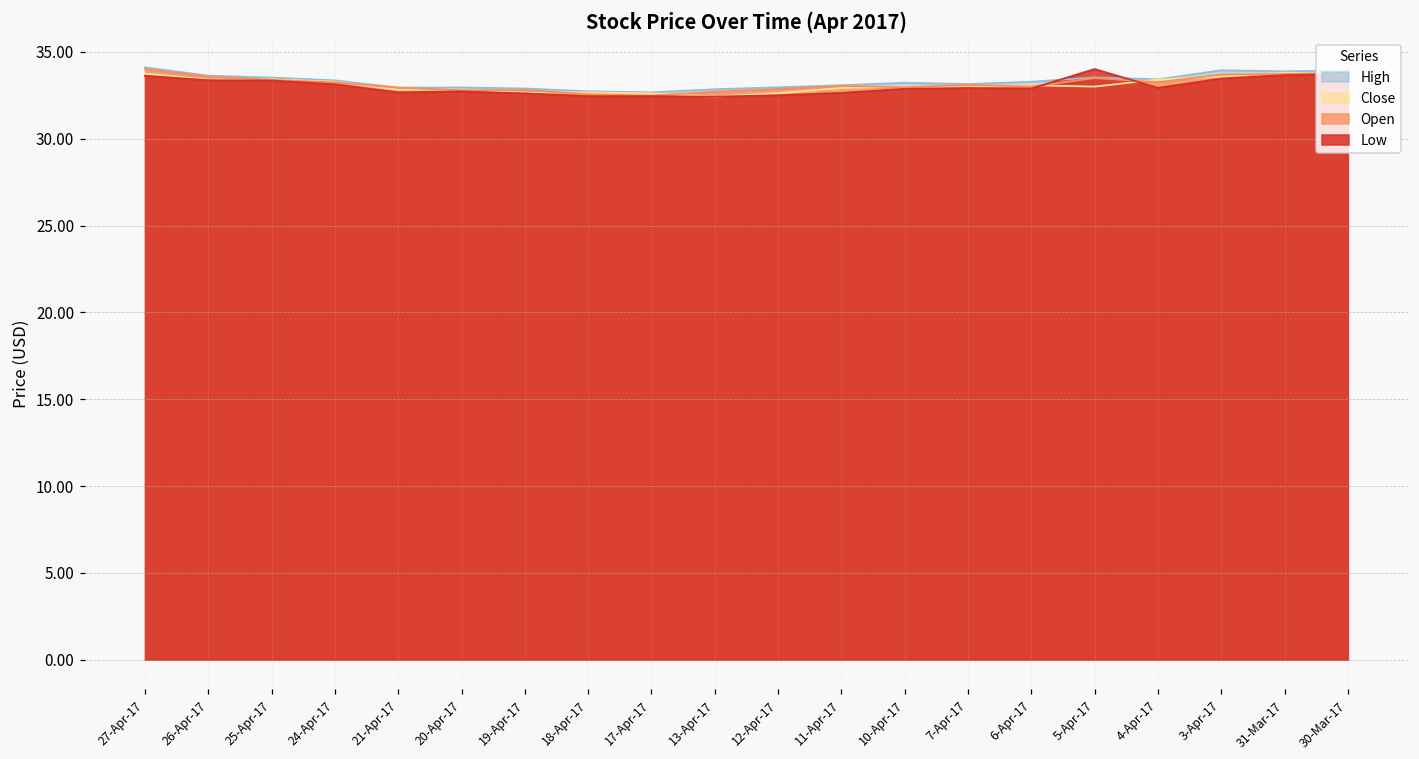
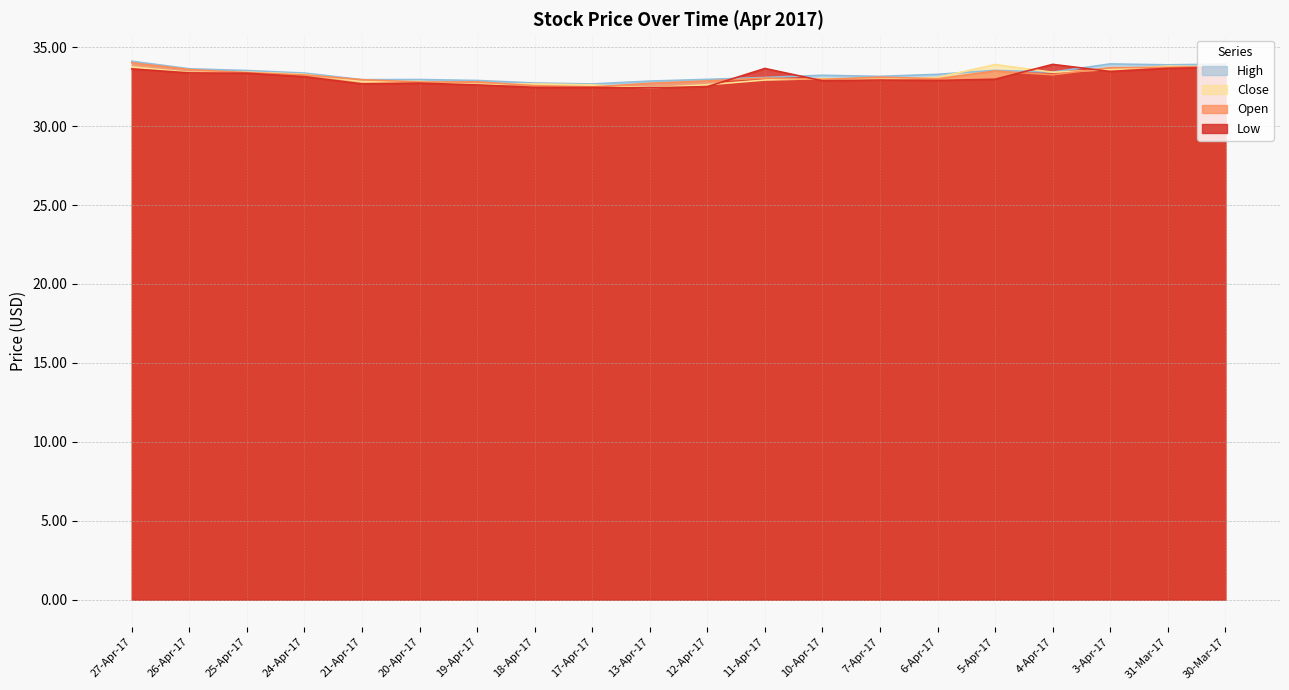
  {
    "High": {
      "10-Apr-17": 33.2,
      "6-Apr-17": 33.3,
      "3-Apr-17": 33.9
    },
    "Close": {
-     "5-Apr-17": 33.0
+     "5-Apr-17": 33.9
    },
    "Low": {
-     "11-Apr-17": 32.6,
-     "5-Apr-17": 34.0,
-     "4-Apr-17": 32.9
+     "11-Apr-17": 33.7,
+     "5-Apr-17": 33.0,
+     "4-Apr-17": 33.9
    }
  }
